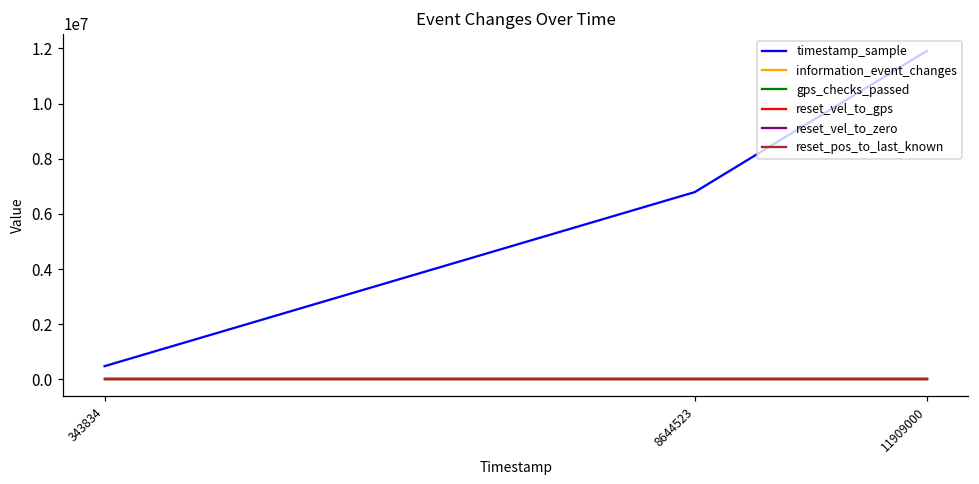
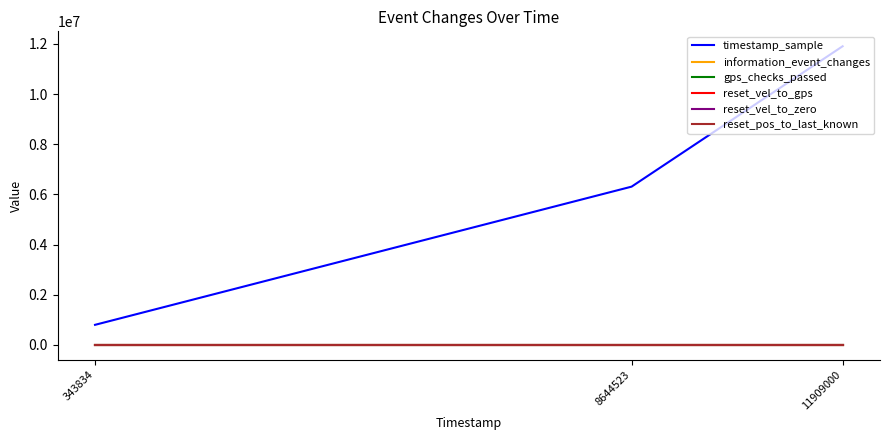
  {
    "timestamp_sample": {
-     "343834": 500000,
-     "8644523": 6800000
+     "343834": 800000,
+     "8644523": 6300000
    },
    "reset_pos_to_last_known": {
      "343834": 0,
      "8644523": 0,
      "11909000": 0
    }
  }
